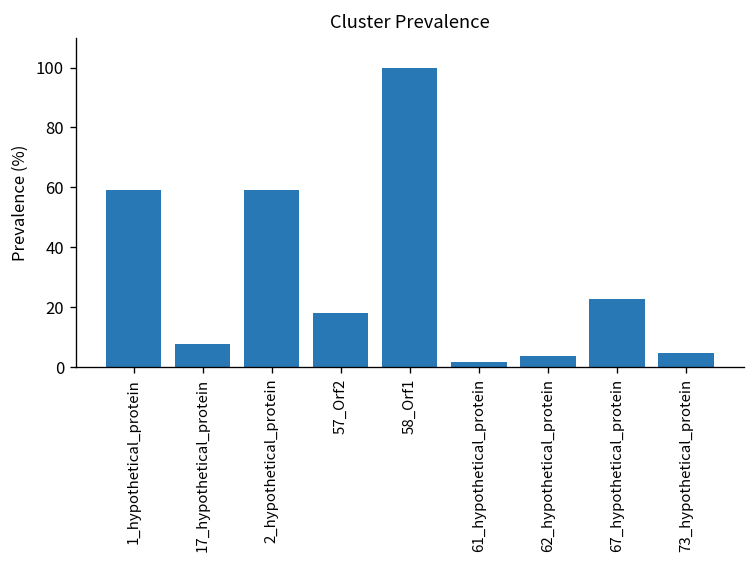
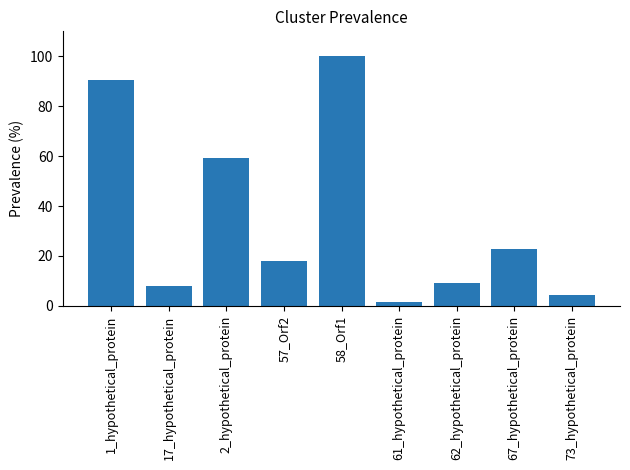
  {
-   "1_hypothetical_protein": 59,
+   "1_hypothetical_protein": 91,
    "17_hypothetical_protein": 8,
    "2_hypothetical_protein": 59,
    "57_Orf2": 18,
    "58_Orf1": 100,
    "61_hypothetical_protein": 2,
-   "62_hypothetical_protein": 4,
+   "62_hypothetical_protein": 9,
    "67_hypothetical_protein": 23,
    "73_hypothetical_protein": 5
  }
